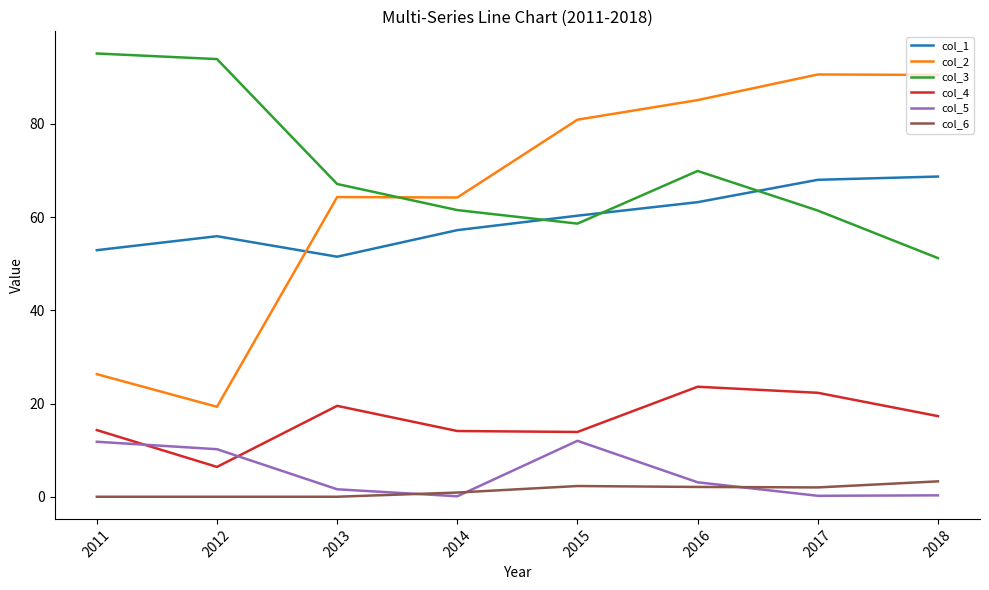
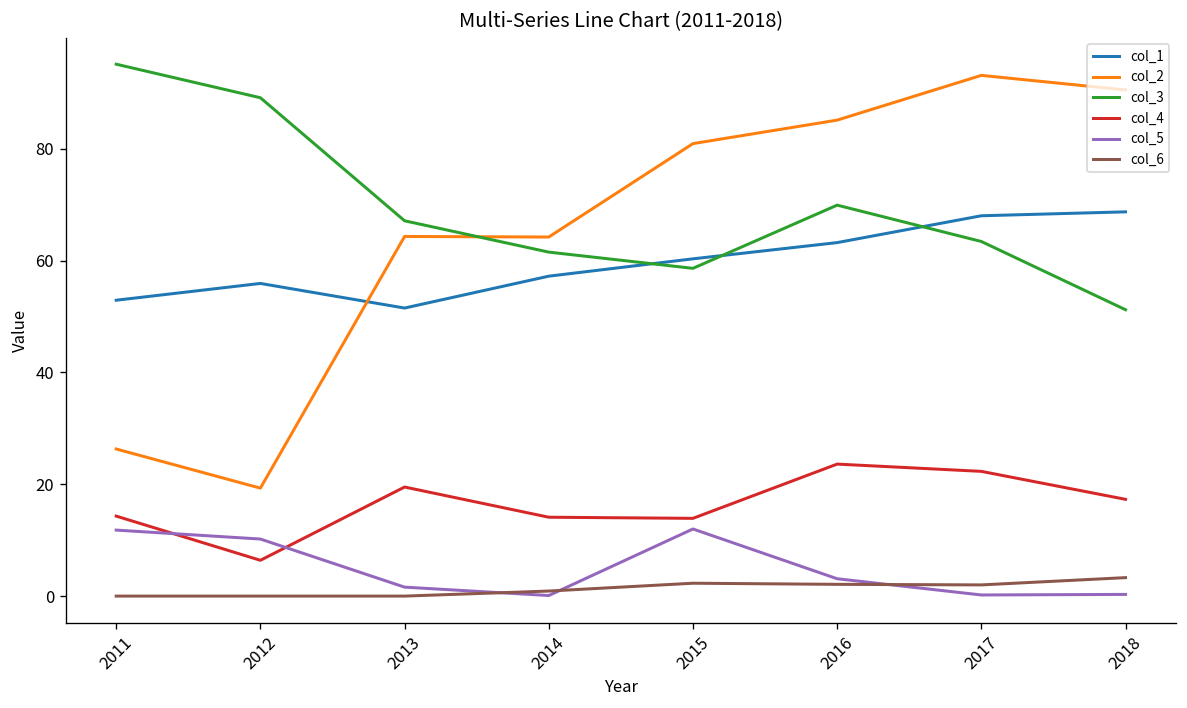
  {
    "col_1": {
      "2011": 53,
      "2012": 56,
      "2013": 52,
      "2014": 57,
      "2015": 60,
      "2016": 63,
      "2017": 68,
      "2018": 69
    },
    "col_2": {
      "2011": 26,
      "2012": 19,
      "2013": 64,
      "2014": 64,
      "2015": 81,
      "2016": 85,
-     "2017": 91
+     "2017": 93
    },
    "col_3": {
      "2011": 95,
-     "2012": 94,
+     "2012": 89,
      "2013": 67,
      "2014": 62,
      "2015": 59,
      "2016": 70,
-     "2017": 61,
+     "2017": 63,
      "2018": 51
    },
    "col_4": {
      "2011": 14,
      "2012": 6,
      "2013": 20,
      "2014": 14,
      "2015": 14,
      "2016": 24,
      "2017": 22,
      "2018": 17
    },
    "col_5": {
      "2011": 12,
      "2012": 10,
      "2013": 2,
      "2014": 0,
      "2015": 12,
      "2016": 3,
      "2017": 0,
      "2018": 0
    },
    "col_6": {
      "2011": 0,
      "2012": 0,
      "2013": 0,
      "2014": 1,
      "2015": 2,
      "2016": 2,
      "2017": 2,
      "2018": 3
    }
  }
